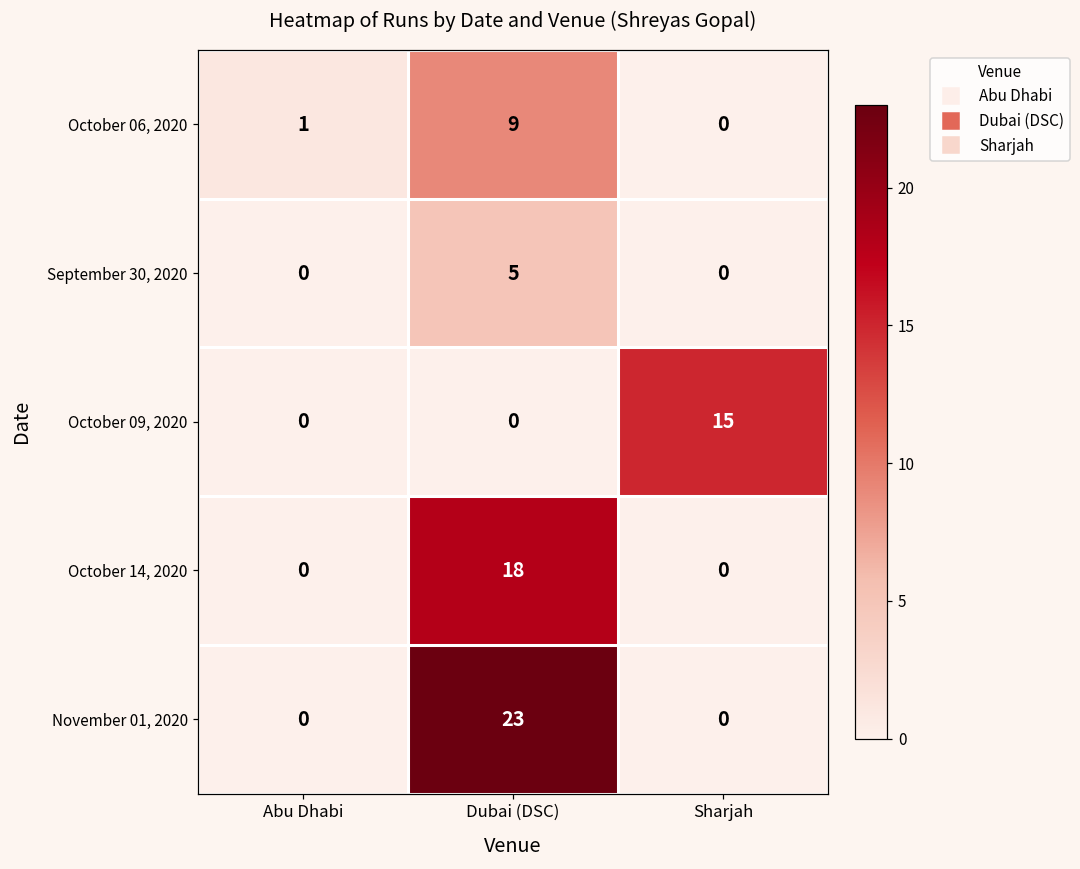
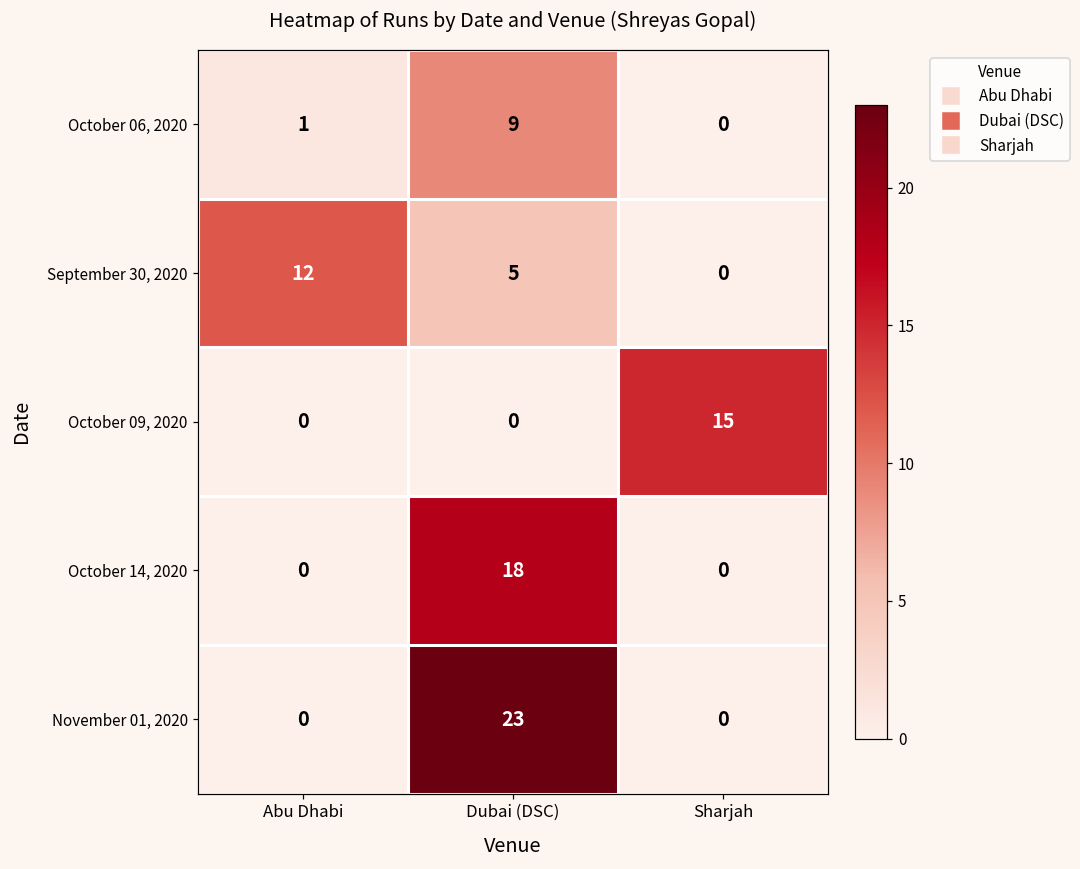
  {
    "October 06, 2020": {
      "Abu Dhabi": 1,
      "Dubai (DSC)": 9,
      "Sharjah": 0
    },
    "September 30, 2020": {
-     "Abu Dhabi": 0,
+     "Abu Dhabi": 12,
      "Dubai (DSC)": 5,
      "Sharjah": 0
    },
    "October 09, 2020": {
      "Abu Dhabi": 0,
      "Dubai (DSC)": 0,
      "Sharjah": 15
    },
    "October 14, 2020": {
      "Abu Dhabi": 0,
      "Dubai (DSC)": 18,
      "Sharjah": 0
    },
    "November 01, 2020": {
      "Abu Dhabi": 0,
      "Dubai (DSC)": 23,
      "Sharjah": 0
    }
  }
